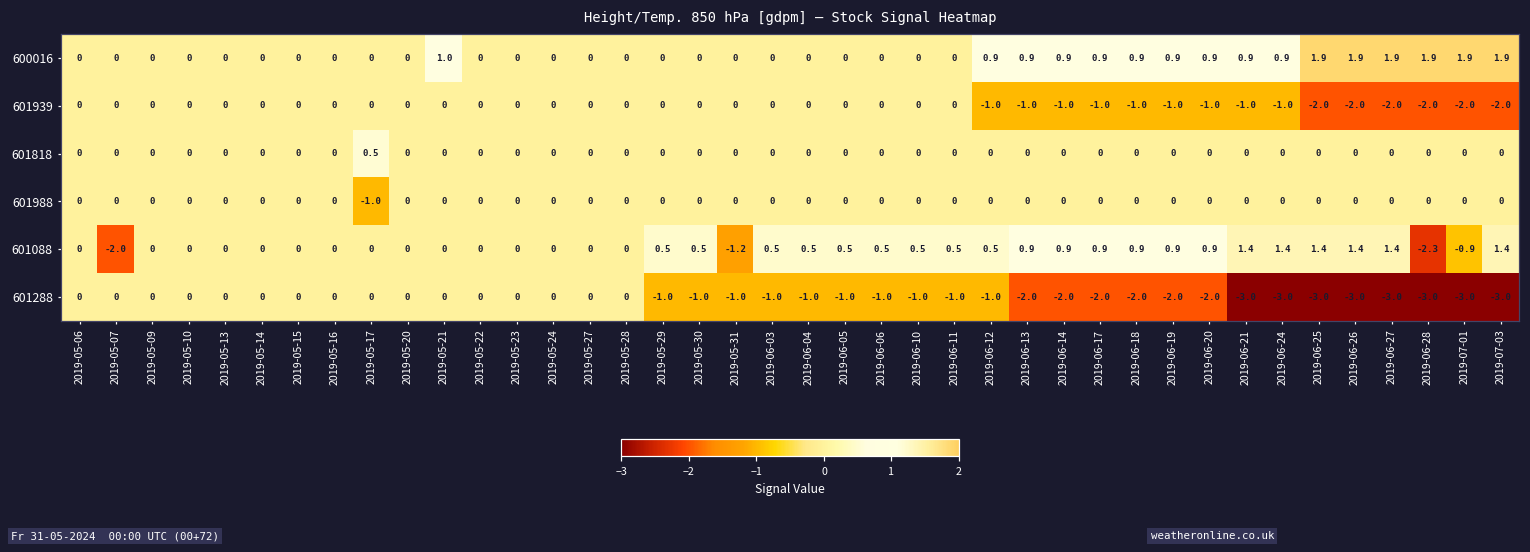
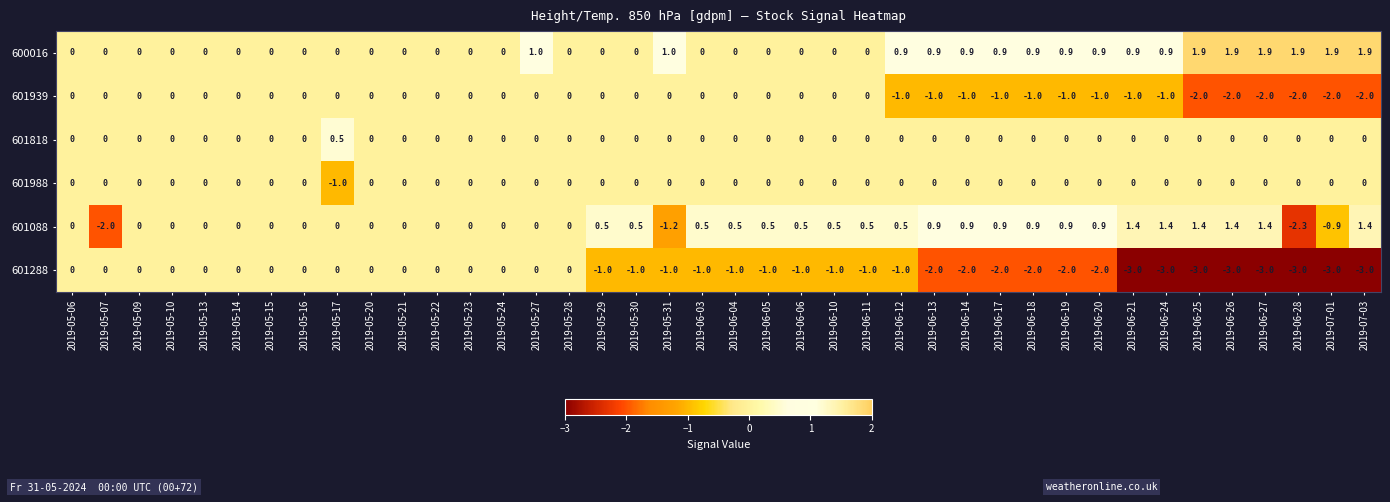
  {
    "600016": {
      "2019-05-06": 0,
      "2019-05-07": 0,
      "2019-05-09": 0,
      "2019-05-10": 0,
      "2019-05-13": 0,
      "2019-05-14": 0,
      "2019-05-15": 0,
      "2019-05-16": 0,
      "2019-05-17": 0,
      "2019-05-20": 0,
-     "2019-05-21": 1.0,
+     "2019-05-21": 0,
      "2019-05-22": 0,
      "2019-05-23": 0,
      "2019-05-24": 0,
-     "2019-05-27": 0,
+     "2019-05-27": 1.0,
      "2019-05-28": 0,
      "2019-05-29": 0,
      "2019-05-30": 0,
-     "2019-05-31": 0,
+     "2019-05-31": 1.0,
      "2019-06-03": 0,
      "2019-06-04": 0,
      "2019-06-05": 0,
      "2019-06-06": 0,
      "2019-06-10": 0,
      "2019-06-11": 0,
      "2019-06-12": 0.9,
      "2019-06-13": 0.9,
      "2019-06-14": 0.9,
      "2019-06-17": 0.9,
      "2019-06-18": 0.9,
      "2019-06-19": 0.9,
      "2019-06-20": 0.9,
      "2019-06-21": 0.9,
      "2019-06-24": 0.9,
      "2019-06-25": 1.9,
      "2019-06-26": 1.9,
      "2019-06-27": 1.9,
      "2019-06-28": 1.9,
      "2019-07-01": 1.9,
      "2019-07-03": 1.9
    }
  }
